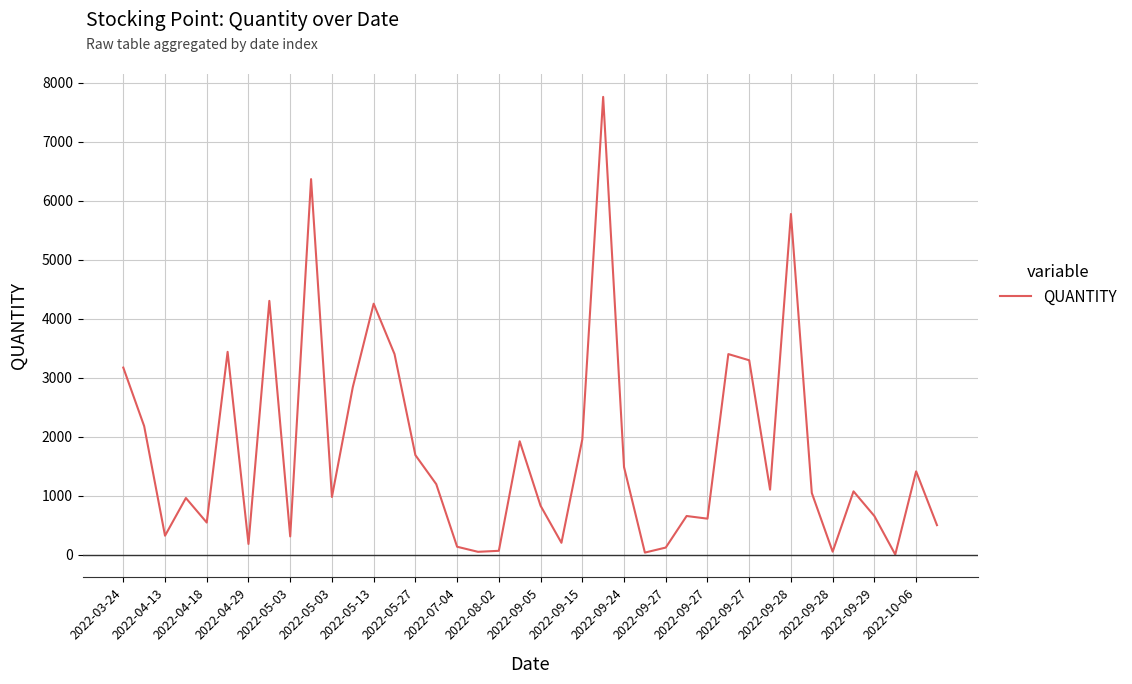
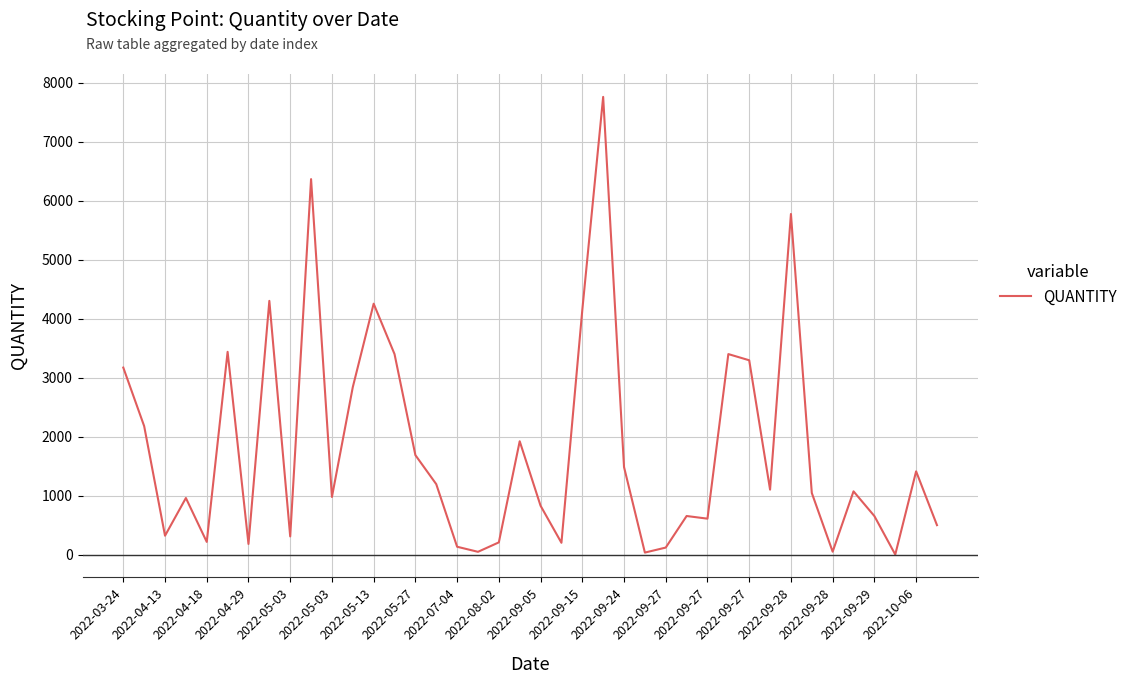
  {
    "2022-03-24": 3200,
-   "2022-04-18": 500,
+   "2022-04-18": 200,
    "2022-04-29": 200,
    "2022-05-13": 4300,
    "2022-05-27": 1700,
    "2022-07-04": 100,
-   "2022-08-02": 100,
-   "2022-09-15": 2000,
+   "2022-08-02": 200,
+   "2022-09-15": 4100,
    "2022-10-06": 1400
  }
